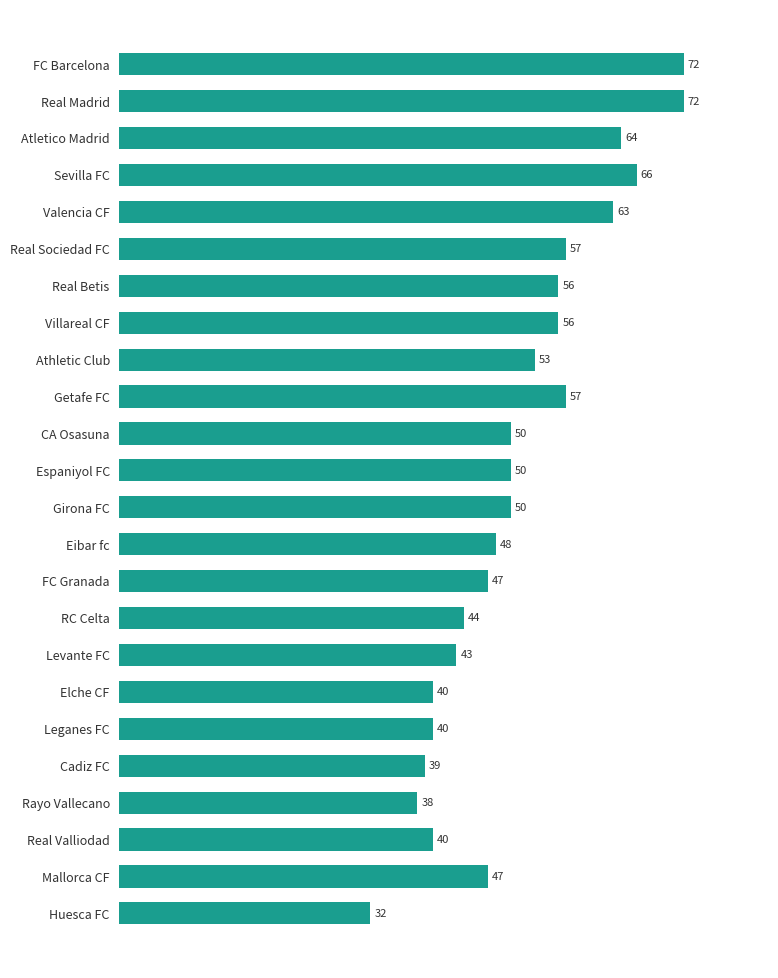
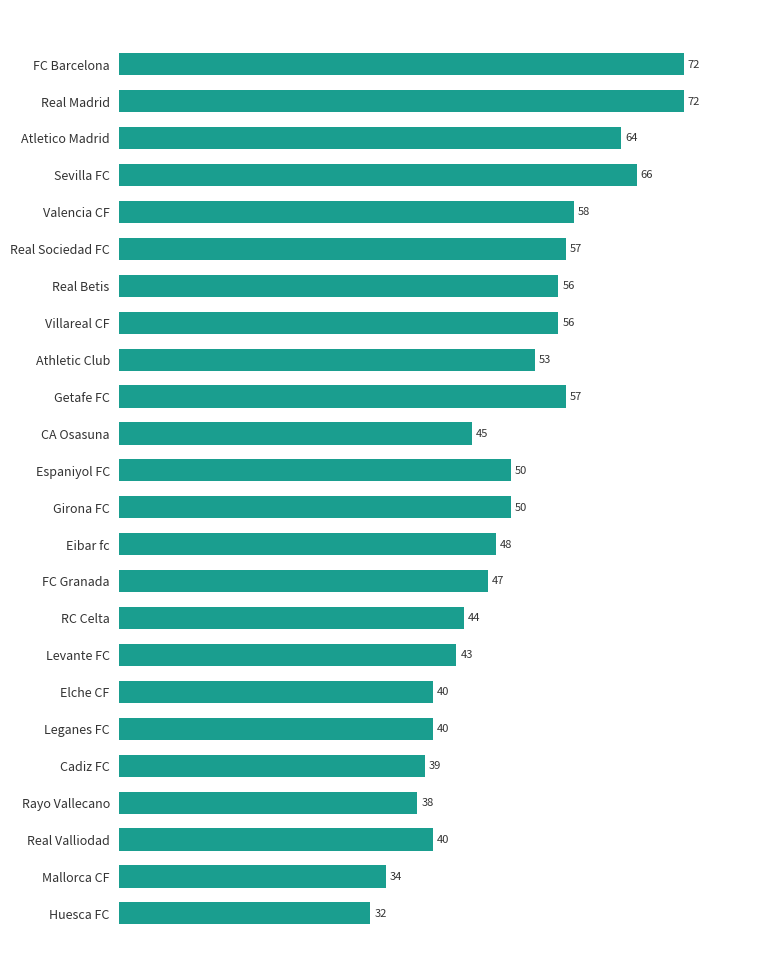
  {
    "FC Barcelona": 72,
    "Real Madrid": 72,
    "Atletico Madrid": 64,
    "Sevilla FC": 66,
-   "Valencia CF": 63,
+   "Valencia CF": 58,
    "Real Sociedad FC": 57,
    "Real Betis": 56,
    "Villareal CF": 56,
    "Athletic Club": 53,
    "Getafe FC": 57,
-   "CA Osasuna": 50,
+   "CA Osasuna": 45,
    "Espaniyol FC": 50,
    "Girona FC": 50,
    "Eibar fc": 48,
    "FC Granada": 47,
    "RC Celta": 44,
    "Levante FC": 43,
    "Elche CF": 40,
    "Leganes FC": 40,
    "Cadiz FC": 39,
    "Rayo Vallecano": 38,
    "Real Valliodad": 40,
-   "Mallorca CF": 47,
+   "Mallorca CF": 34,
    "Huesca FC": 32
  }
